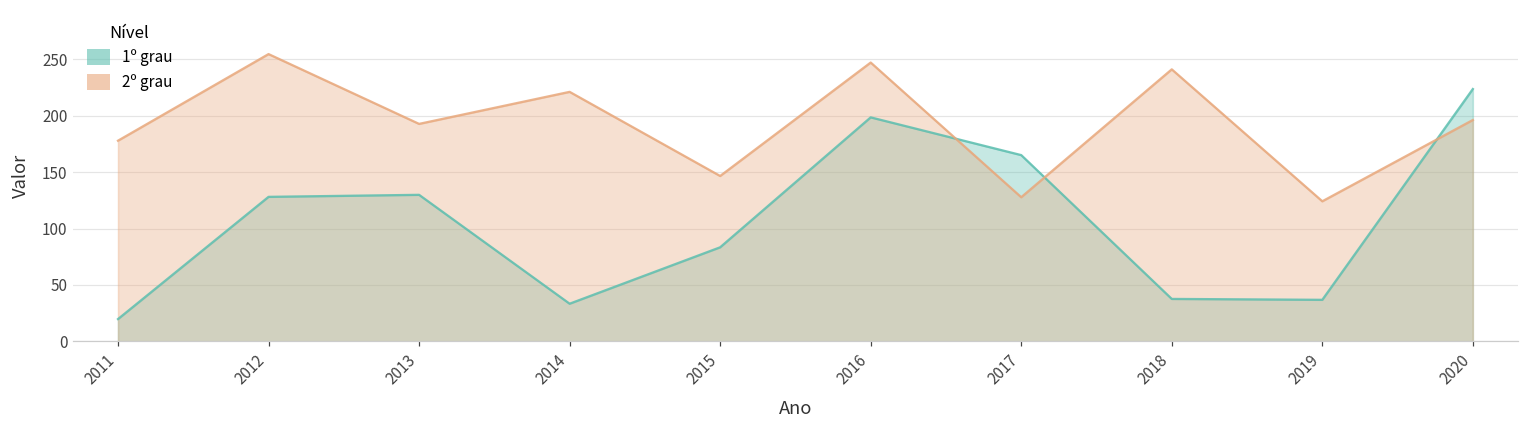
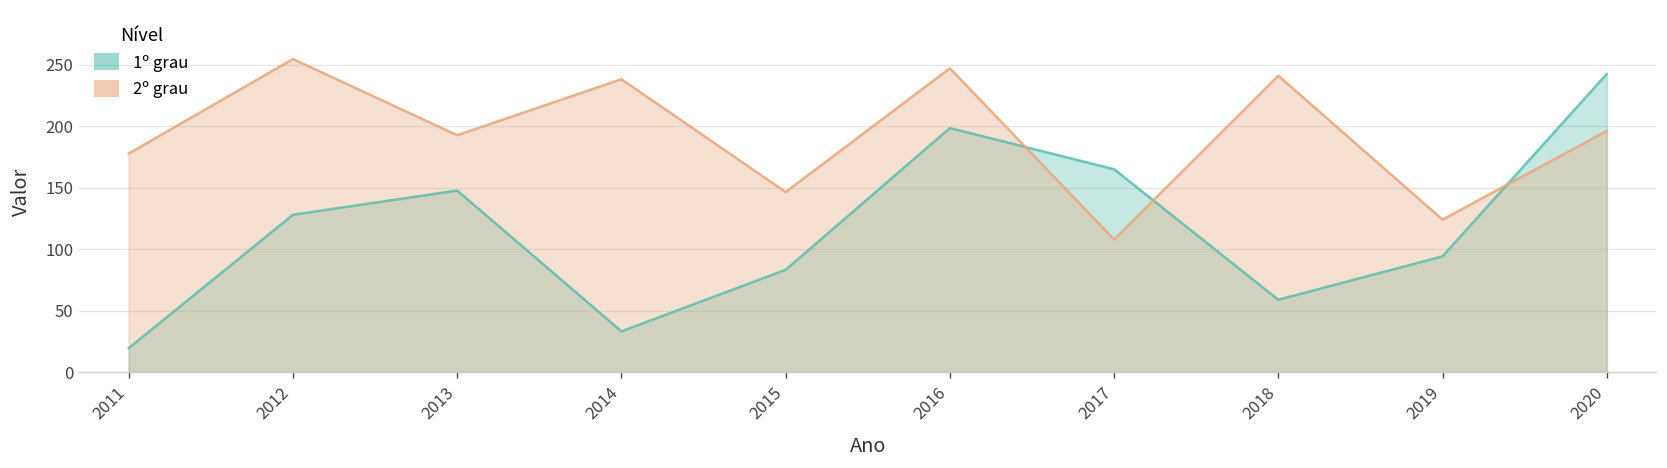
  {
    "1º grau": {
      "2011": 20,
      "2012": 128,
-     "2013": 130,
+     "2013": 148,
      "2014": 33,
      "2015": 83,
      "2016": 199,
      "2017": 165,
-     "2018": 38,
-     "2019": 37,
-     "2020": 224
+     "2018": 59,
+     "2019": 94,
+     "2020": 242
    },
    "2º grau": {
      "2011": 178,
      "2012": 255,
      "2013": 193,
-     "2014": 221,
+     "2014": 238,
      "2015": 147,
      "2016": 247,
-     "2017": 128,
+     "2017": 108,
      "2018": 241,
      "2019": 124,
      "2020": 196
    }
  }
